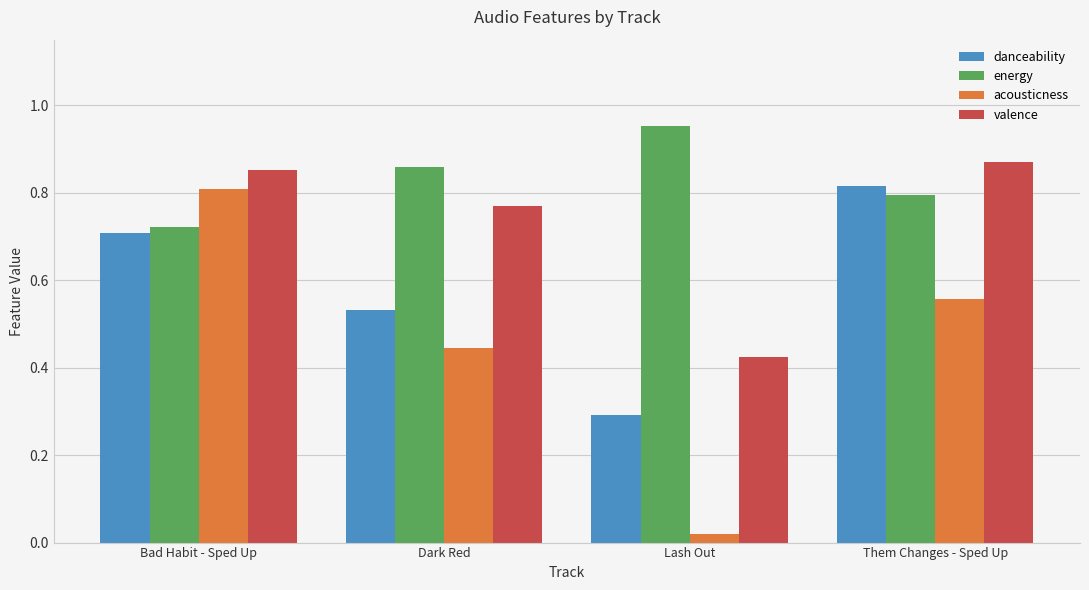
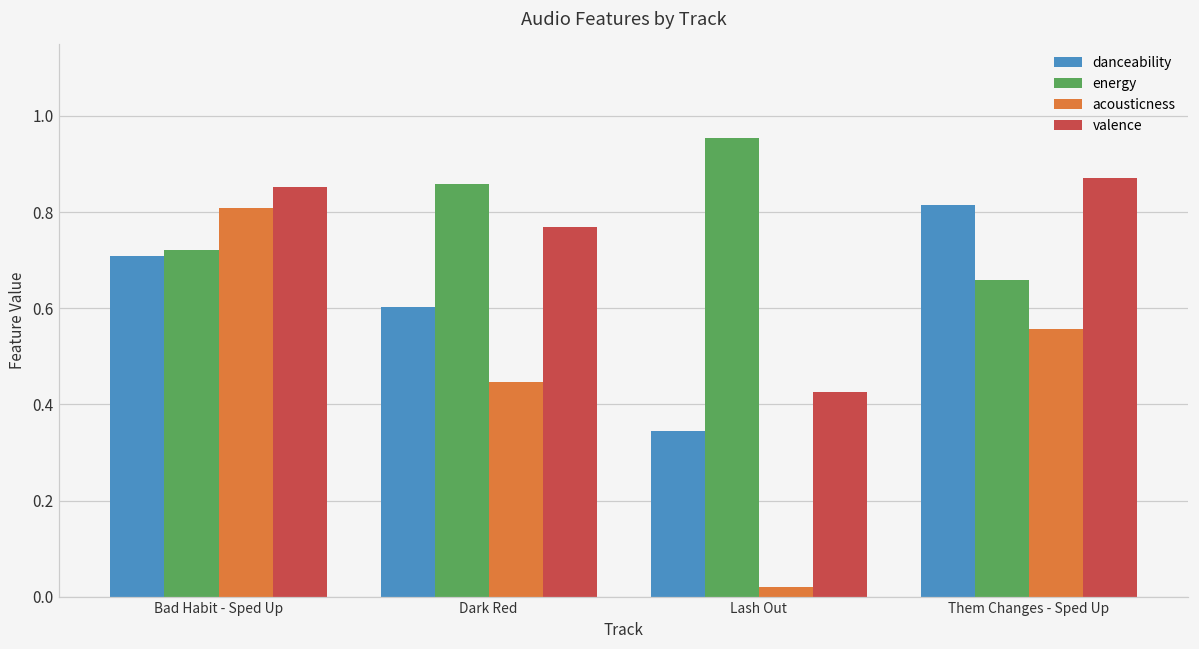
  {
    "danceability": {
      "Bad Habit - Sped Up": 0.71,
-     "Dark Red": 0.53,
-     "Lash Out": 0.29,
+     "Dark Red": 0.60,
+     "Lash Out": 0.34,
      "Them Changes - Sped Up": 0.82
    },
    "energy": {
      "Bad Habit - Sped Up": 0.72,
      "Dark Red": 0.86,
      "Lash Out": 0.95,
-     "Them Changes - Sped Up": 0.80
+     "Them Changes - Sped Up": 0.66
    }
  }
